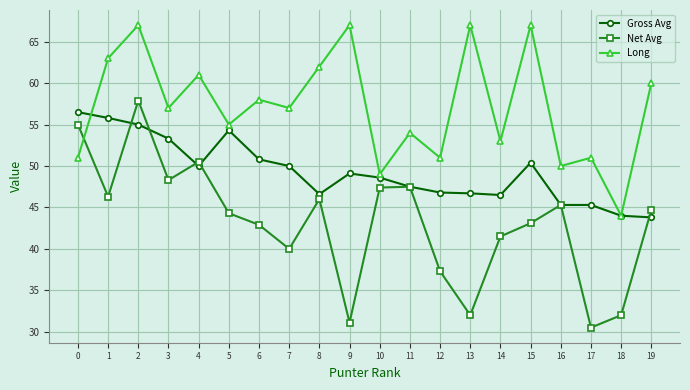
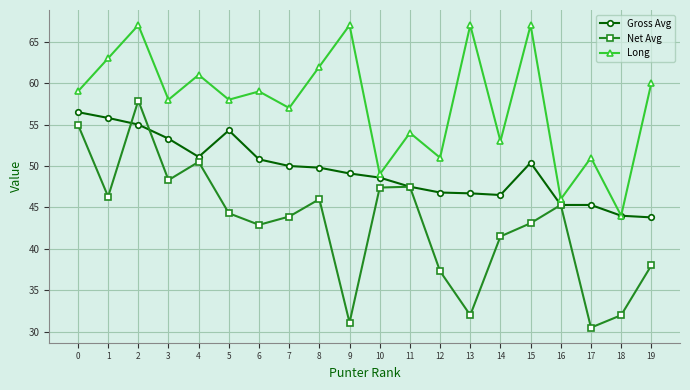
  {
    "Gross Avg": {
      "0": 57,
      "1": 56,
      "2": 55,
      "3": 53,
-     "4": 50,
+     "4": 51,
      "5": 54,
      "6": 51,
      "7": 50,
-     "8": 47,
+     "8": 50,
      "9": 49,
      "10": 49,
      "12": 47,
      "13": 47,
      "14": 47,
      "15": 50,
      "17": 45,
      "19": 44
    },
    "Net Avg": {
      "0": 55,
      "1": 46,
      "2": 58,
      "3": 48,
      "4": 51,
      "5": 44,
      "6": 43,
-     "7": 40,
+     "7": 44,
      "8": 46,
      "9": 31,
      "10": 47,
      "12": 37,
      "13": 32,
      "14": 42,
      "15": 43,
      "17": 31,
      "18": 32,
-     "19": 45
+     "19": 38
    },
    "Long": {
-     "0": 51,
+     "0": 59,
      "1": 63,
      "2": 67,
-     "3": 57,
+     "3": 58,
      "4": 61,
-     "5": 55,
-     "6": 58,
+     "5": 58,
+     "6": 59,
      "7": 57,
      "8": 62,
      "9": 67,
      "10": 49,
      "11": 54,
      "12": 51,
      "13": 67,
      "14": 53,
      "15": 67,
-     "16": 50,
+     "16": 46,
      "17": 51,
      "19": 60
    }
  }
